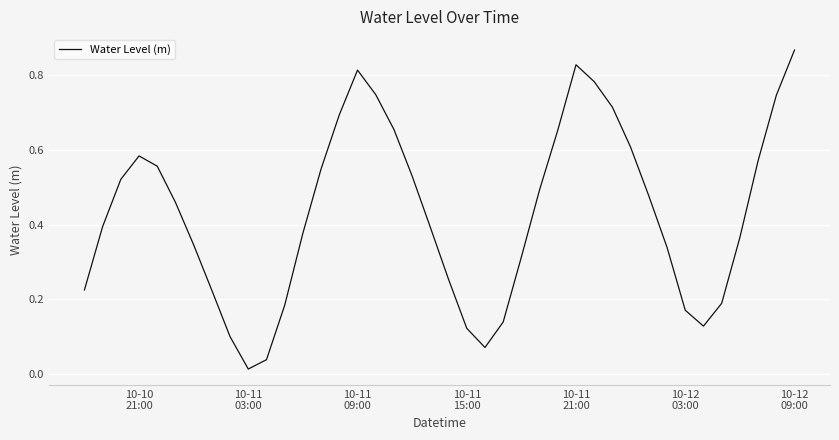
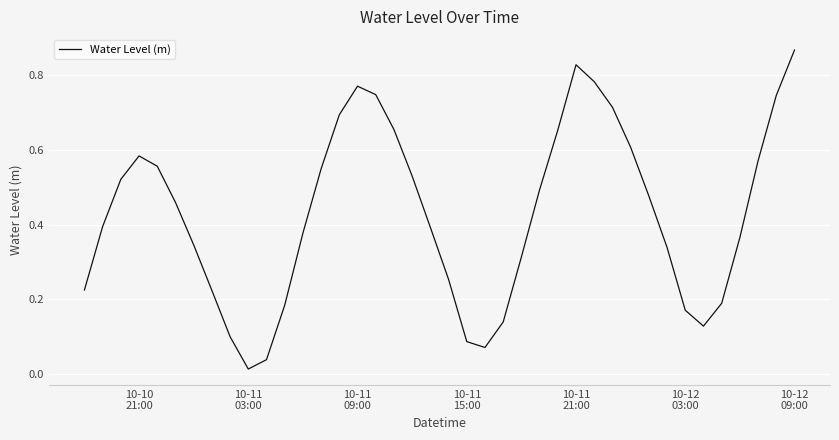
  {
    "10-10 21:00": 0.58,
    "10-11 03:00": 0.01,
-   "10-11 09:00": 0.81,
-   "10-11 15:00": 0.12,
+   "10-11 09:00": 0.77,
+   "10-11 15:00": 0.09,
    "10-11 21:00": 0.83,
    "10-12 03:00": 0.17,
    "10-12 09:00": 0.87
  }
